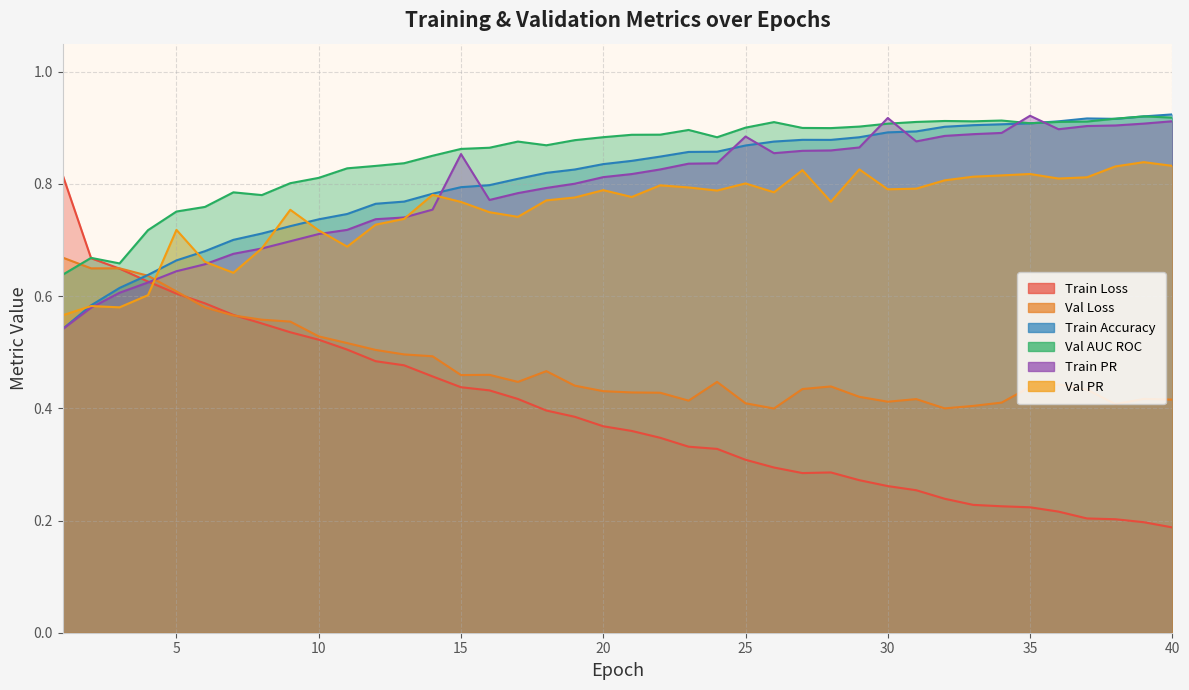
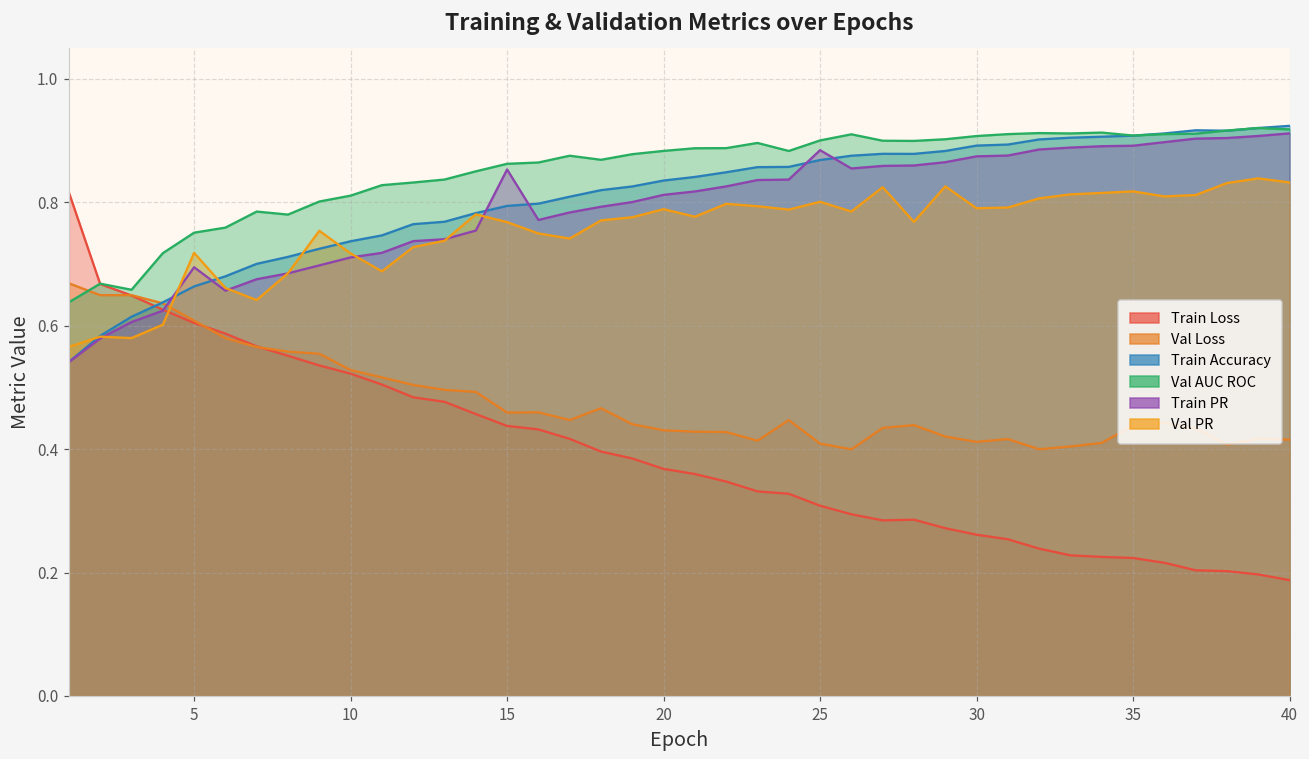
  {
    "Train PR": {
-     "5": 0.64,
+     "5": 0.69,
      "10": 0.71,
      "15": 0.85,
      "20": 0.81,
      "25": 0.88,
-     "30": 0.92,
-     "35": 0.92,
+     "30": 0.87,
+     "35": 0.89,
      "40": 0.91
    }
  }
